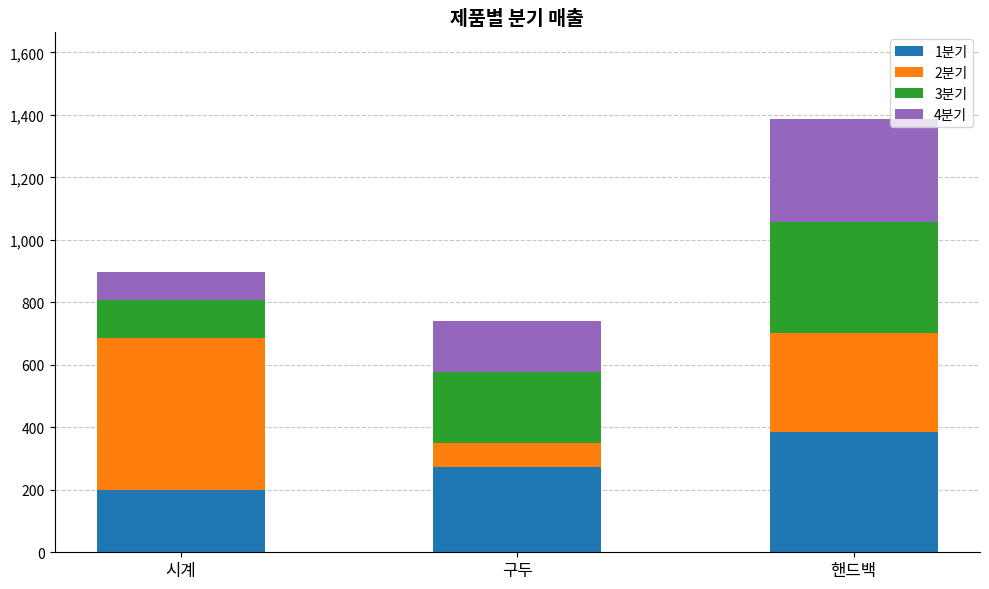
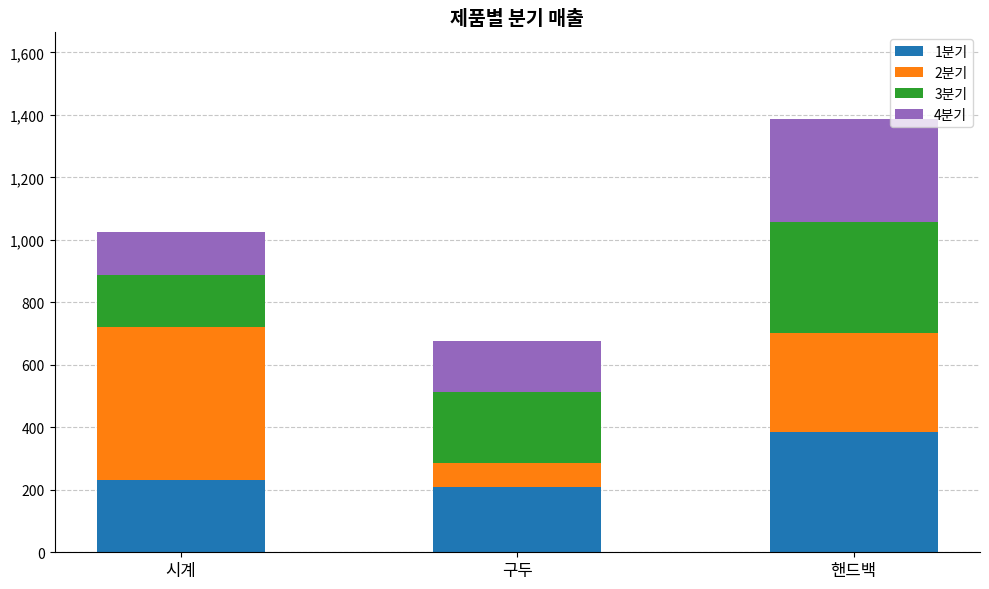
  {
    "1분기": {
-     "시계": 200,
-     "구두": 270,
+     "시계": 230,
+     "구두": 210,
      "핸드백": 390
    },
    "2분기": {
      "시계": 490,
      "구두": 80,
      "핸드백": 320
    },
    "3분기": {
-     "시계": 120,
+     "시계": 170,
      "구두": 230,
      "핸드백": 360
    },
    "4분기": {
-     "시계": 90,
+     "시계": 140,
      "구두": 160,
      "핸드백": 330
    }
  }
